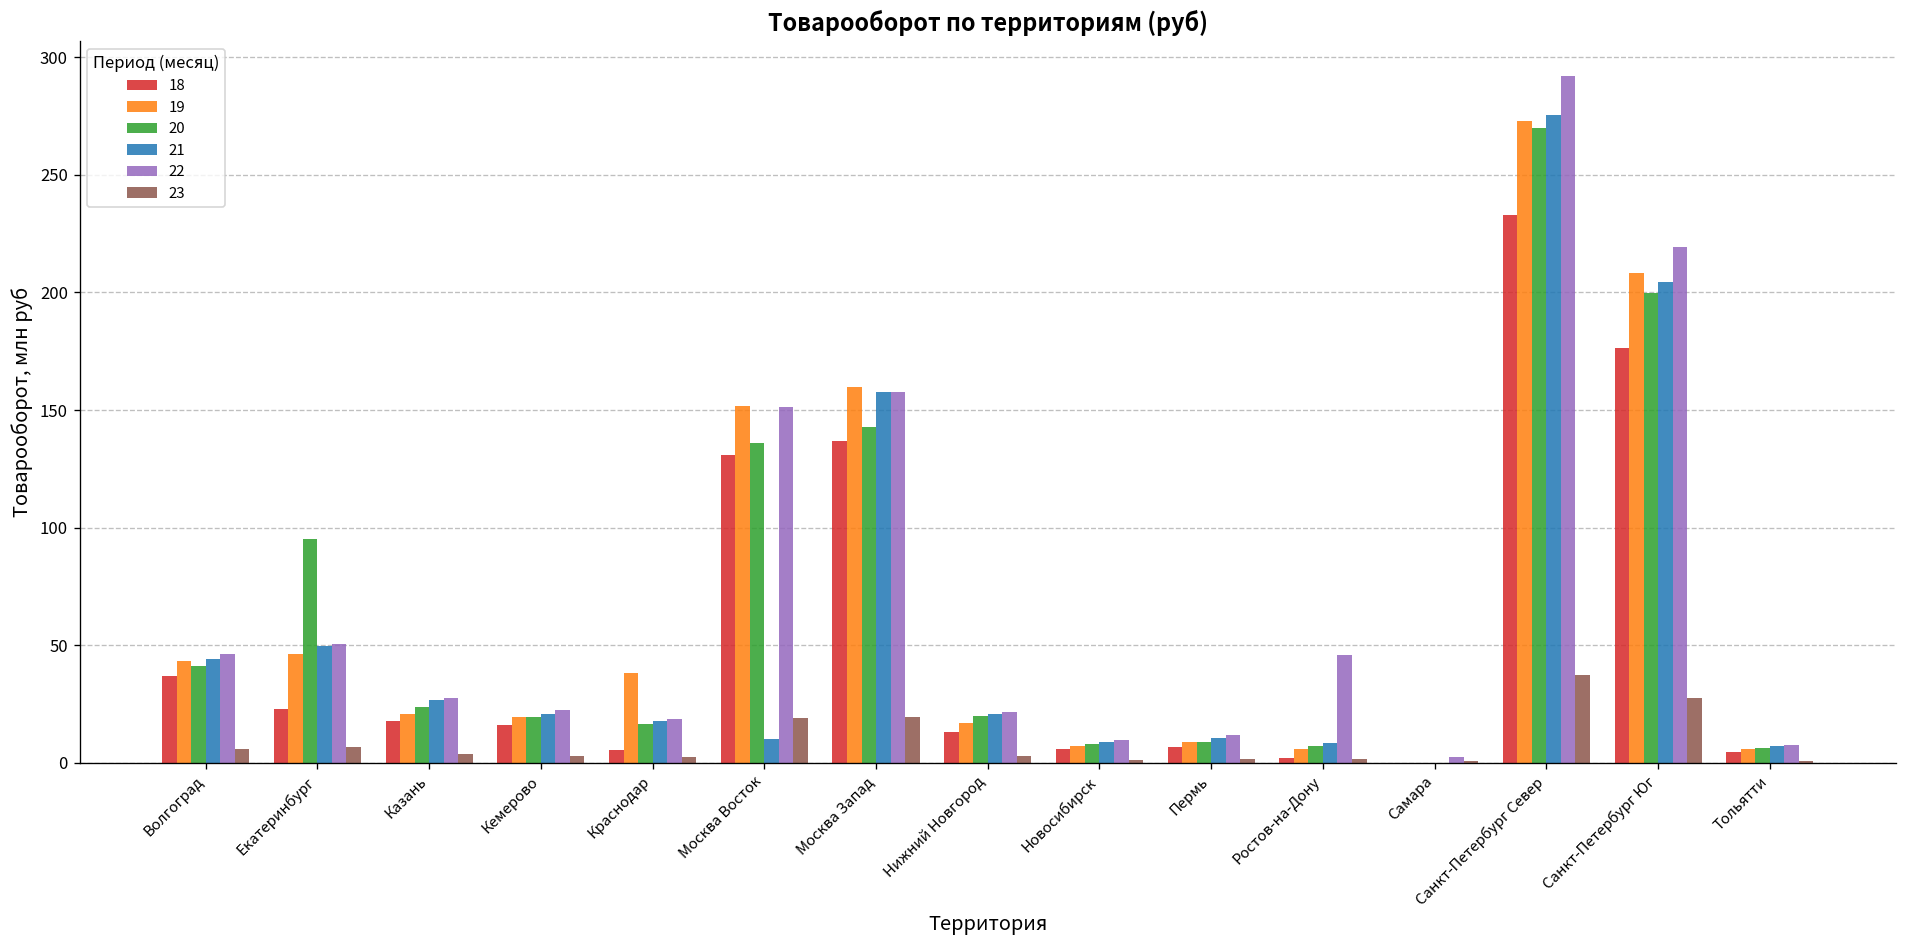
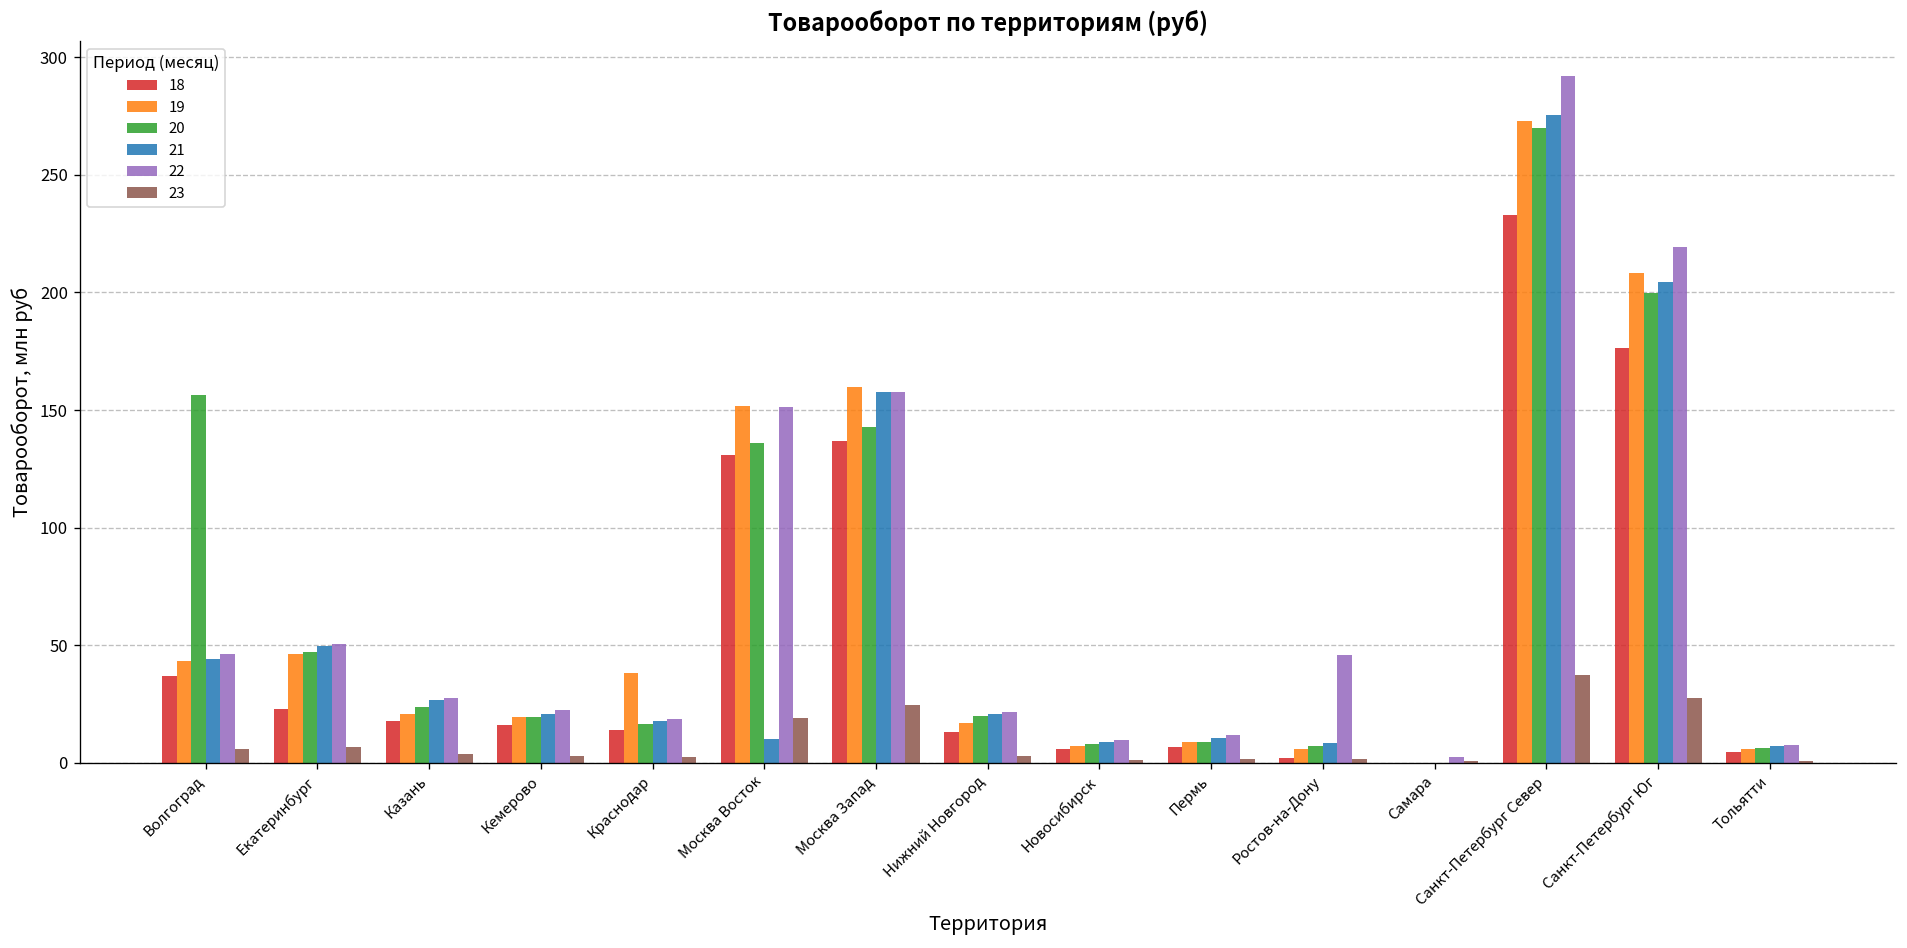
  {
    "18": {
      "Волгоград": 37,
      "Екатеринбург": 23,
      "Казань": 18,
      "Кемерово": 16,
-     "Краснодар": 5,
+     "Краснодар": 14,
      "Москва Восток": 131,
      "Москва Запад": 137,
      "Нижний Новгород": 13,
      "Новосибирск": 6,
      "Пермь": 7,
      "Ростов-на-Дону": 2,
      "Самара": 0,
      "Санкт-Петербург Север": 233,
      "Санкт-Петербург Юг": 176,
      "Тольятти": 5
    },
    "19": {
      "Волгоград": 43,
      "Екатеринбург": 46,
      "Казань": 21,
      "Кемерово": 19,
      "Краснодар": 38,
      "Москва Восток": 152,
      "Москва Запад": 160,
      "Нижний Новгород": 17,
      "Новосибирск": 7,
      "Пермь": 9,
      "Ростов-на-Дону": 6,
      "Самара": 0,
      "Санкт-Петербург Север": 273,
      "Санкт-Петербург Юг": 208,
      "Тольятти": 6
    },
    "20": {
-     "Волгоград": 41,
-     "Екатеринбург": 95,
+     "Волгоград": 157,
+     "Екатеринбург": 47,
      "Казань": 24,
      "Кемерово": 20,
      "Краснодар": 17,
      "Москва Восток": 136,
      "Москва Запад": 143,
      "Нижний Новгород": 20,
      "Новосибирск": 8,
      "Пермь": 9,
      "Ростов-на-Дону": 7,
      "Самара": 0,
      "Санкт-Петербург Север": 270,
      "Санкт-Петербург Юг": 200,
      "Тольятти": 6
    },
    "21": {
      "Волгоград": 44,
      "Екатеринбург": 50,
      "Казань": 27,
      "Кемерово": 21,
      "Краснодар": 18,
      "Москва Восток": 10,
      "Москва Запад": 158,
      "Нижний Новгород": 21,
      "Новосибирск": 9,
      "Пермь": 11,
      "Ростов-на-Дону": 9,
      "Самара": 0,
      "Санкт-Петербург Север": 276,
      "Санкт-Петербург Юг": 205,
      "Тольятти": 7
    },
    "22": {
      "Волгоград": 46,
      "Екатеринбург": 51,
      "Казань": 27,
      "Кемерово": 23,
      "Краснодар": 19,
      "Москва Восток": 151,
      "Москва Запад": 158,
      "Нижний Новгород": 22,
      "Новосибирск": 10,
      "Пермь": 12,
      "Ростов-на-Дону": 46,
      "Самара": 3,
      "Санкт-Петербург Север": 292,
      "Санкт-Петербург Юг": 219,
      "Тольятти": 8
    },
    "23": {
      "Волгоград": 6,
      "Екатеринбург": 7,
      "Казань": 4,
      "Кемерово": 3,
      "Краснодар": 3,
      "Москва Восток": 19,
-     "Москва Запад": 19,
+     "Москва Запад": 25,
      "Нижний Новгород": 3,
      "Новосибирск": 1,
      "Пермь": 2,
      "Ростов-на-Дону": 2,
      "Санкт-Петербург Север": 37,
      "Санкт-Петербург Юг": 28
    }
  }
